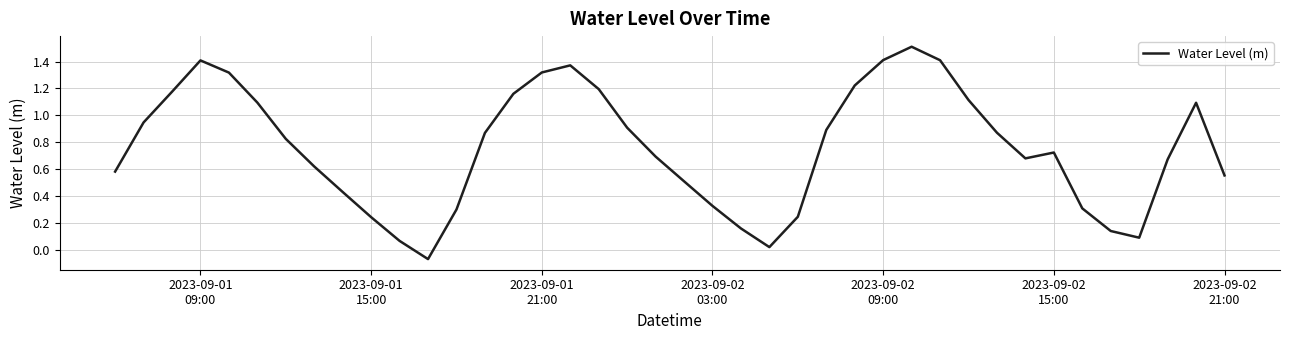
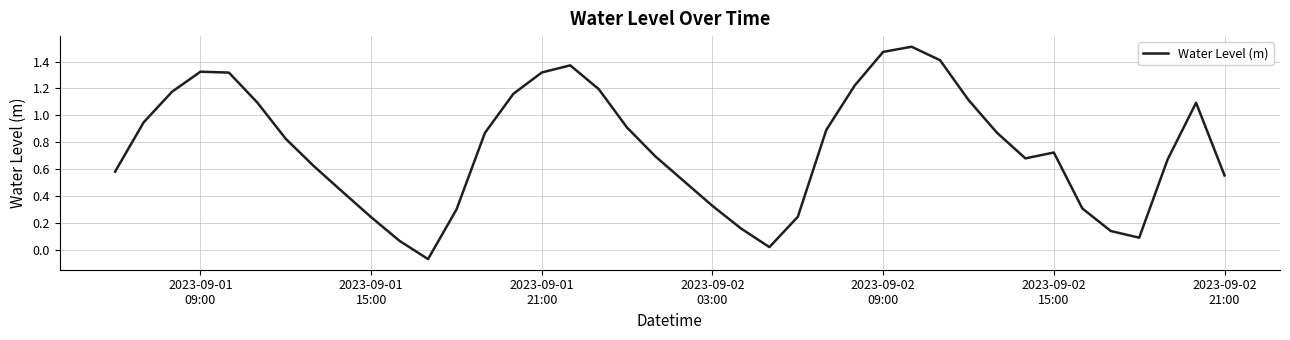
  {
-   "2023-09-01 09:00": 1.41,
+   "2023-09-01 09:00": 1.32,
    "2023-09-01 15:00": 0.24,
    "2023-09-01 21:00": 1.32,
    "2023-09-02 03:00": 0.33,
-   "2023-09-02 09:00": 1.41,
+   "2023-09-02 09:00": 1.47,
    "2023-09-02 15:00": 0.72,
    "2023-09-02 21:00": 0.55
  }
